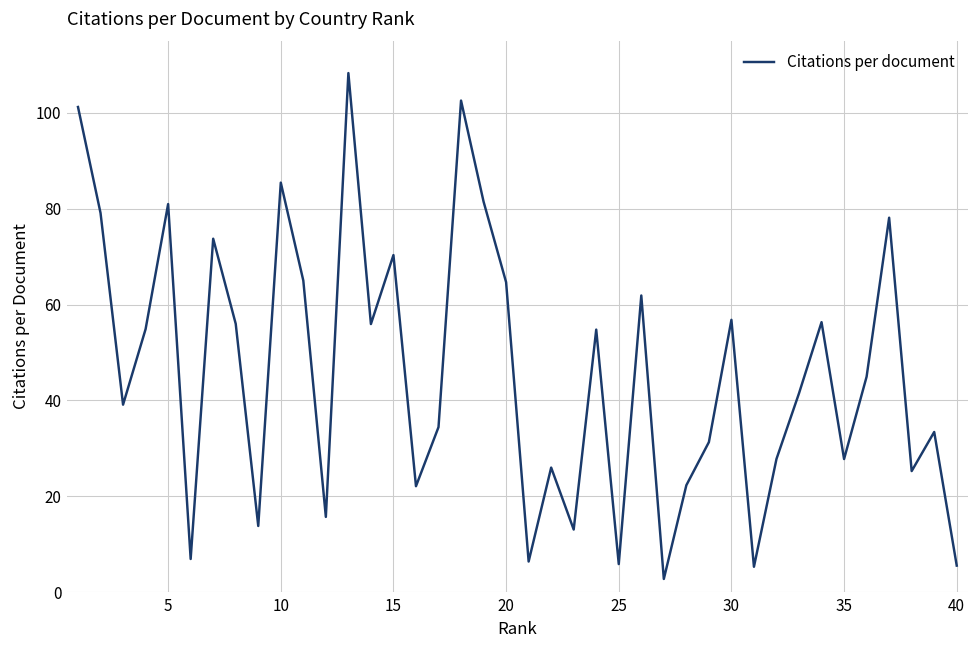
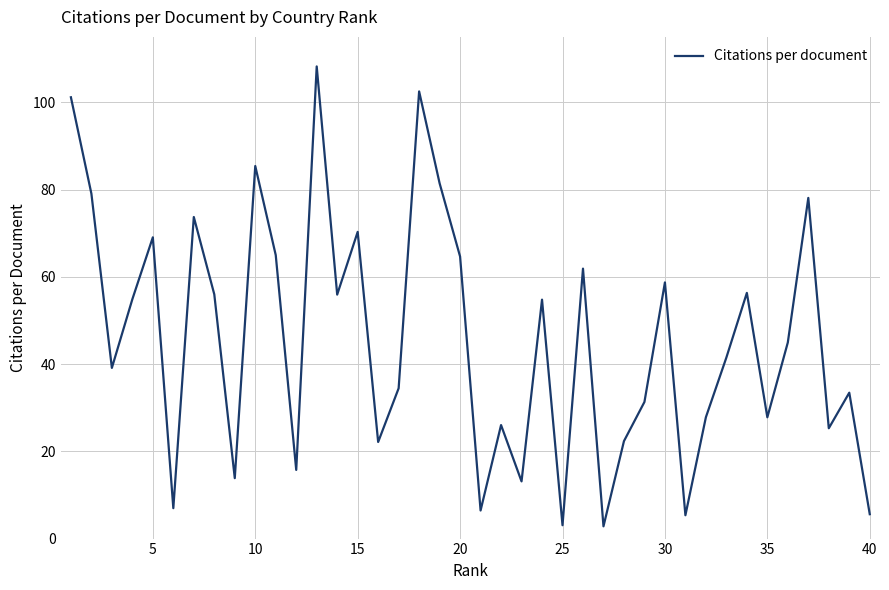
  {
-   "5": 81,
+   "5": 69,
    "10": 85,
    "15": 70,
    "20": 65,
-   "25": 6,
-   "30": 57,
+   "25": 3,
+   "30": 59,
    "35": 28,
    "40": 6
  }
